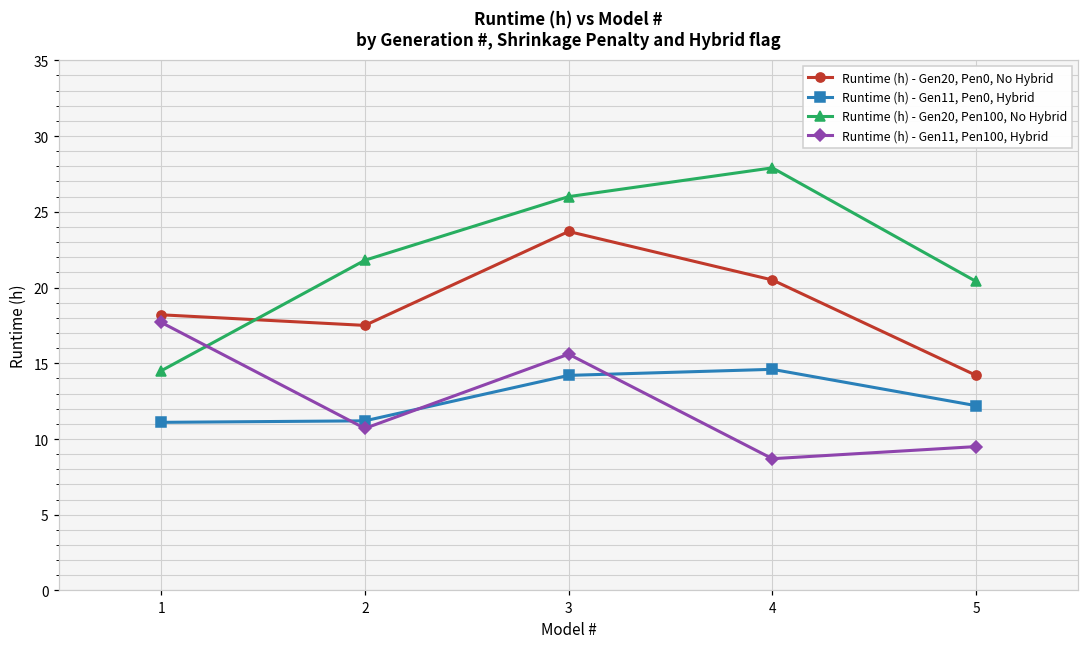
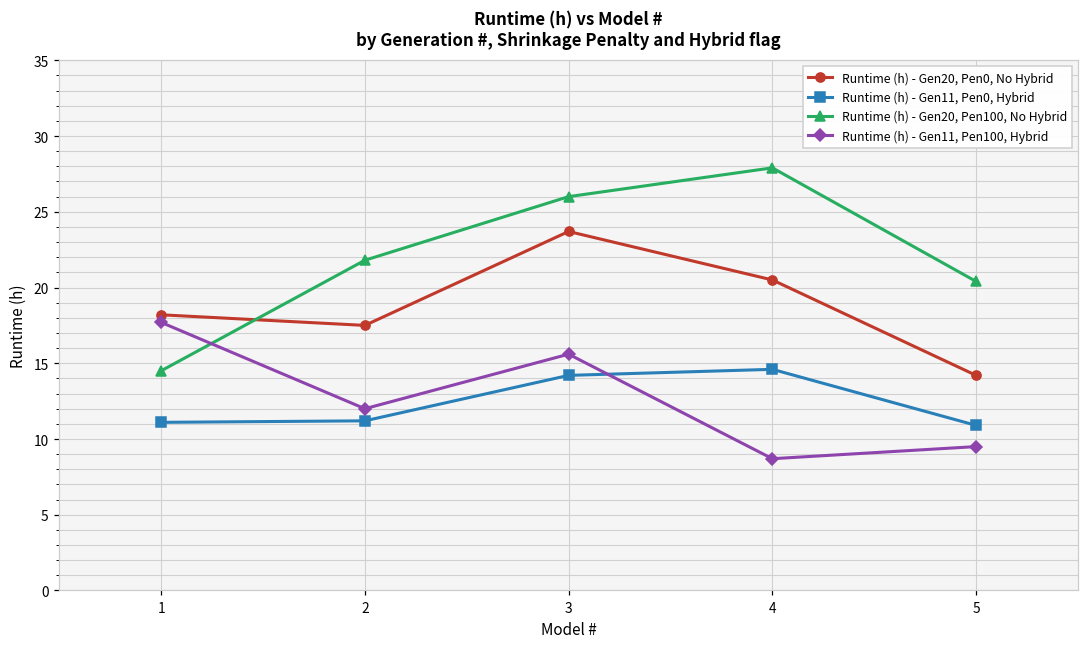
  {
    "Runtime (h) - Gen20, Pen0, No Hybrid": {
      "1": 18.2,
      "2": 17.5,
      "3": 23.7,
      "4": 20.5,
      "5": 14.2
    },
    "Runtime (h) - Gen11, Pen0, Hybrid": {
      "1": 11.1,
      "2": 11.2,
      "3": 14.2,
      "4": 14.6,
-     "5": 12.2
+     "5": 10.9
    },
    "Runtime (h) - Gen20, Pen100, No Hybrid": {
      "1": 14.5,
      "2": 21.8,
      "3": 26.0,
      "4": 27.9,
      "5": 20.4
    },
    "Runtime (h) - Gen11, Pen100, Hybrid": {
      "1": 17.7,
-     "2": 10.7,
+     "2": 12.0,
      "3": 15.6,
      "4": 8.7,
      "5": 9.5
    }
  }
